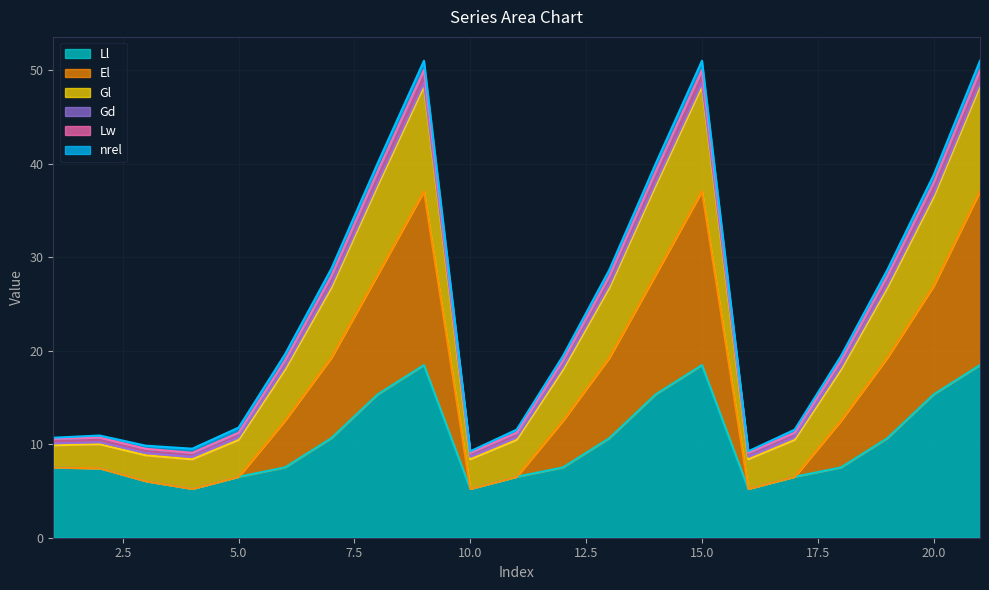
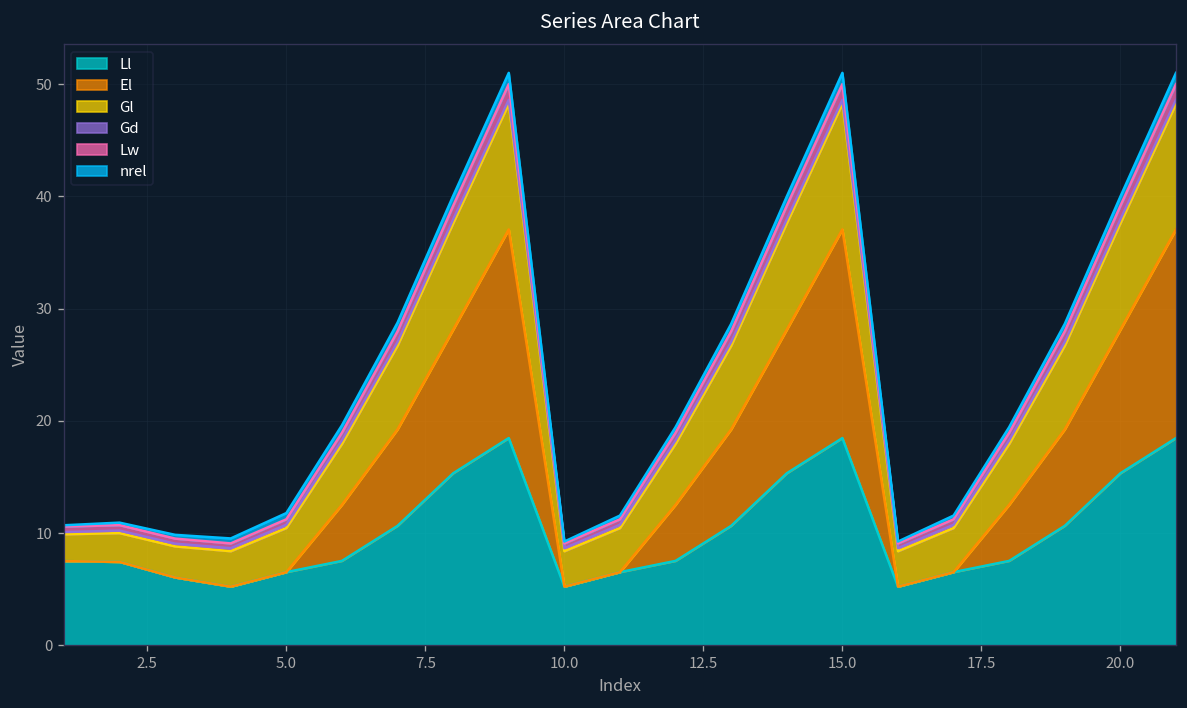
  {
    "El": {
      "15.0": 19,
-     "20.0": 12
+     "20.0": 13
    },
    "Gl": {
      "5.0": 4,
      "15.0": 11,
      "20.0": 9
    },
    "Gd": {
      "5.0": 0,
      "15.0": 0,
      "20.0": 0
    },
    "Lw": {
      "5.0": 0,
      "15.0": 1,
      "20.0": 1
    }
  }
